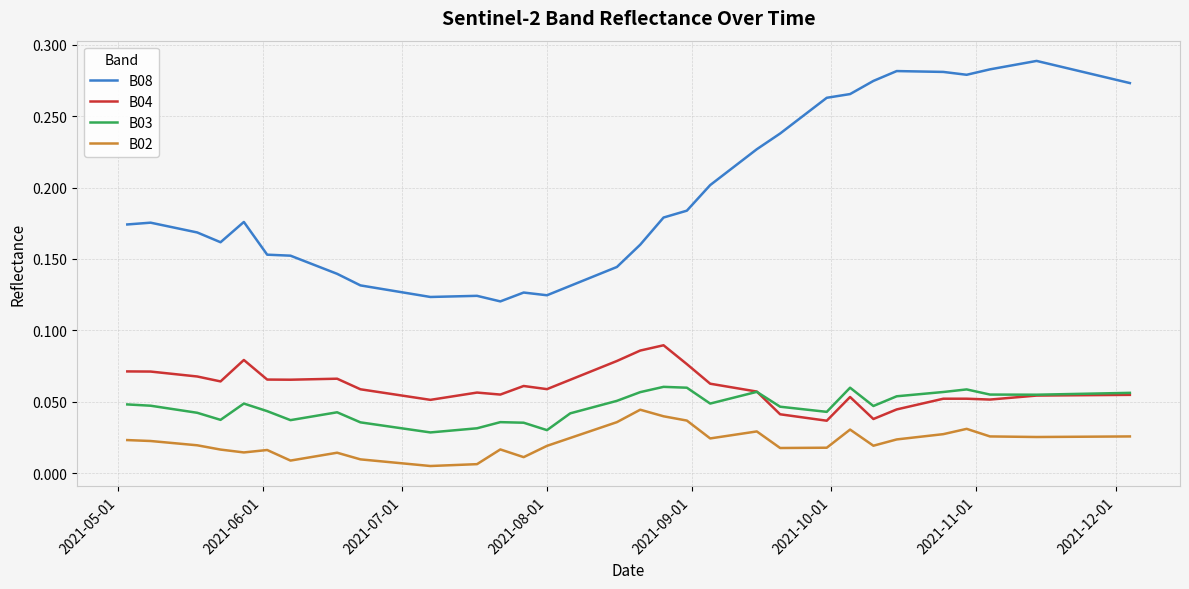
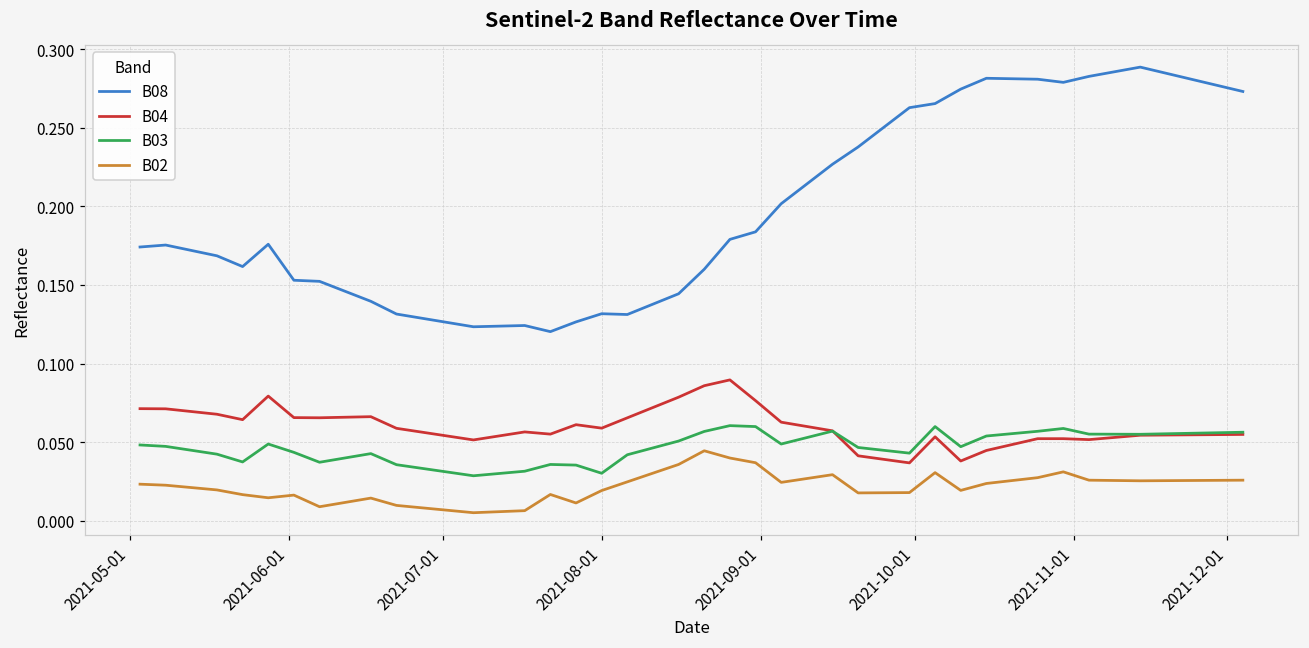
  {
    "B08": {
-     "2021-08-01": 0.125
+     "2021-08-01": 0.132
    },
    "B04": {
      "2021-08-01": 0.059
    },
    "B03": {
      "2021-08-01": 0.030
    },
    "B02": {
      "2021-08-01": 0.019
    }
  }
